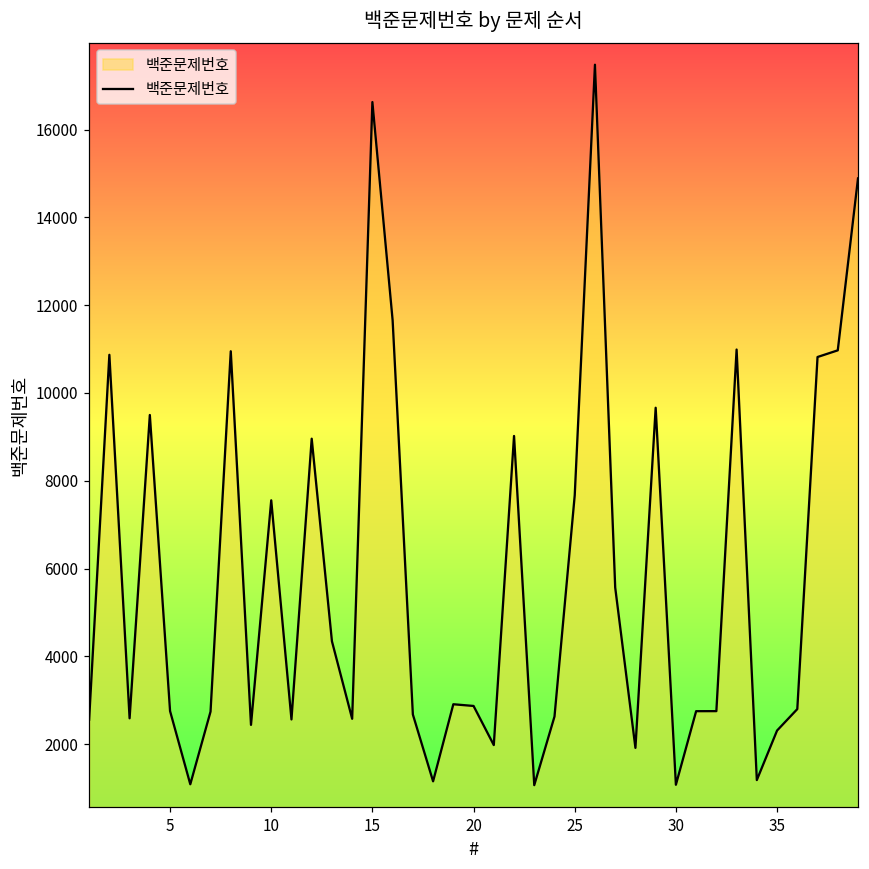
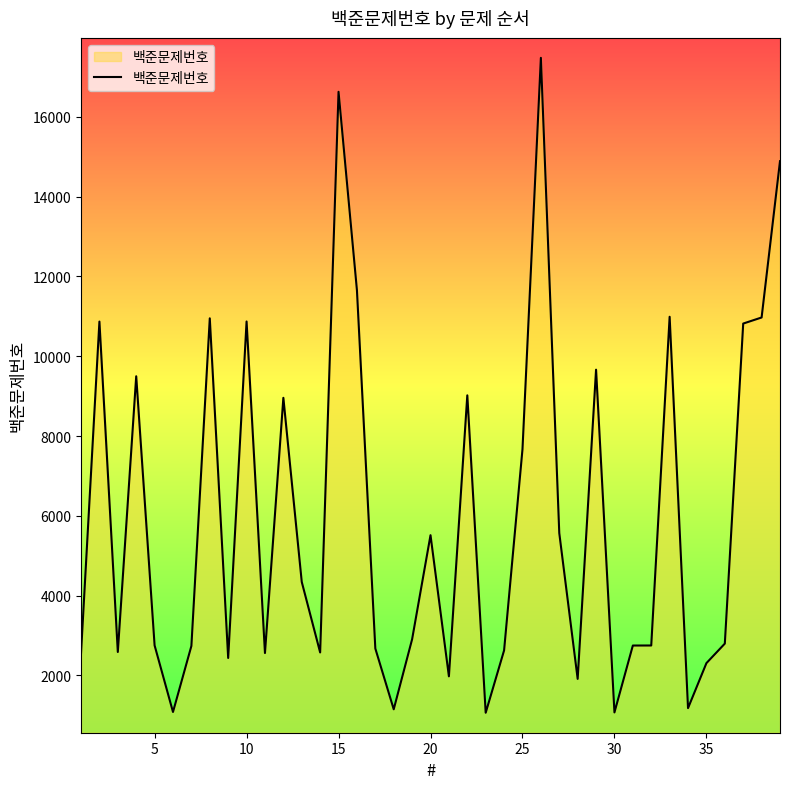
  {
    "5": 2800,
-   "10": 7600,
+   "10": 10900,
    "15": 16600,
-   "20": 2900,
+   "20": 5500,
    "25": 7700,
    "30": 1100,
    "35": 2300
  }
